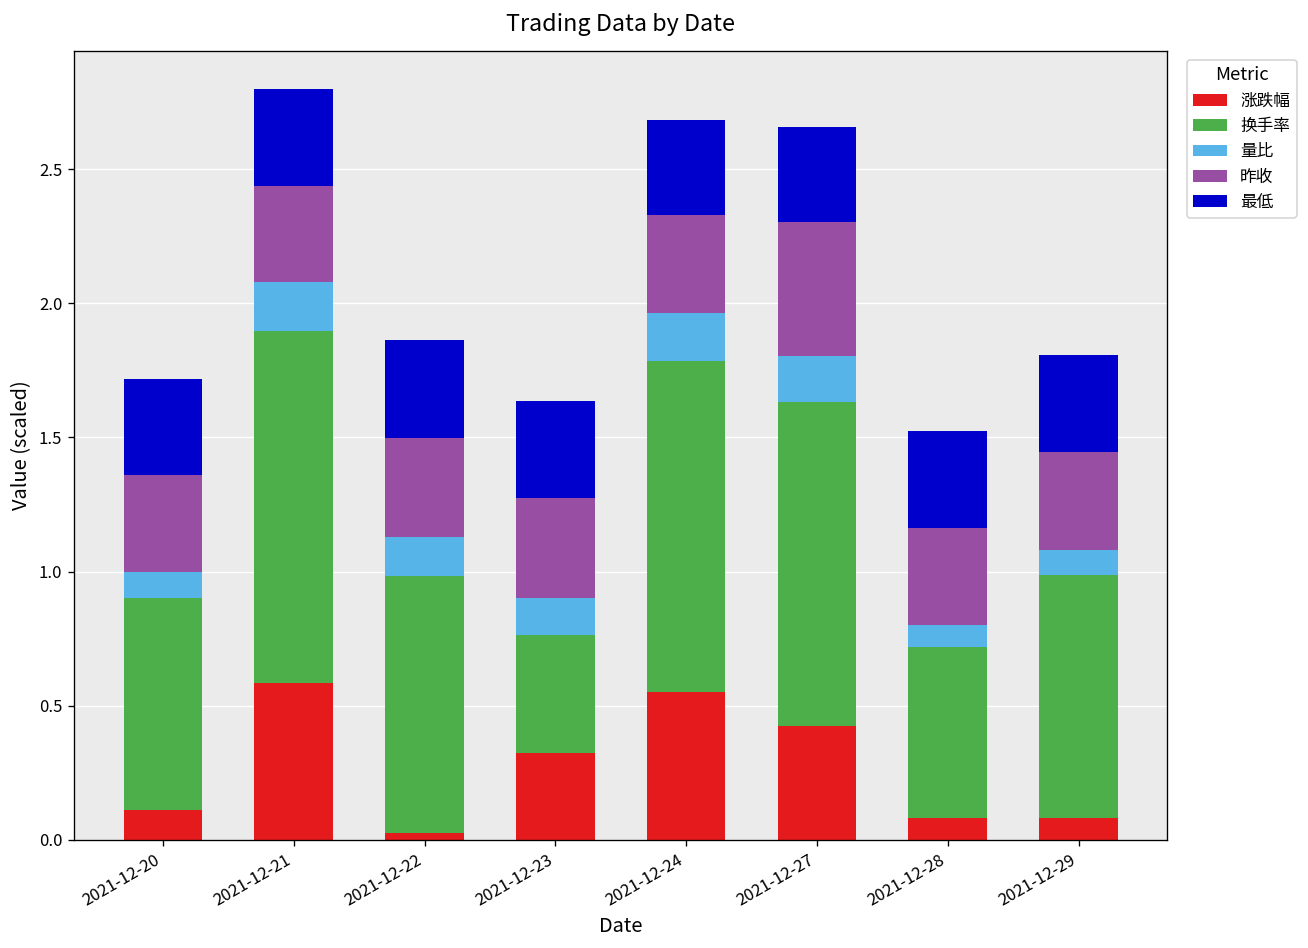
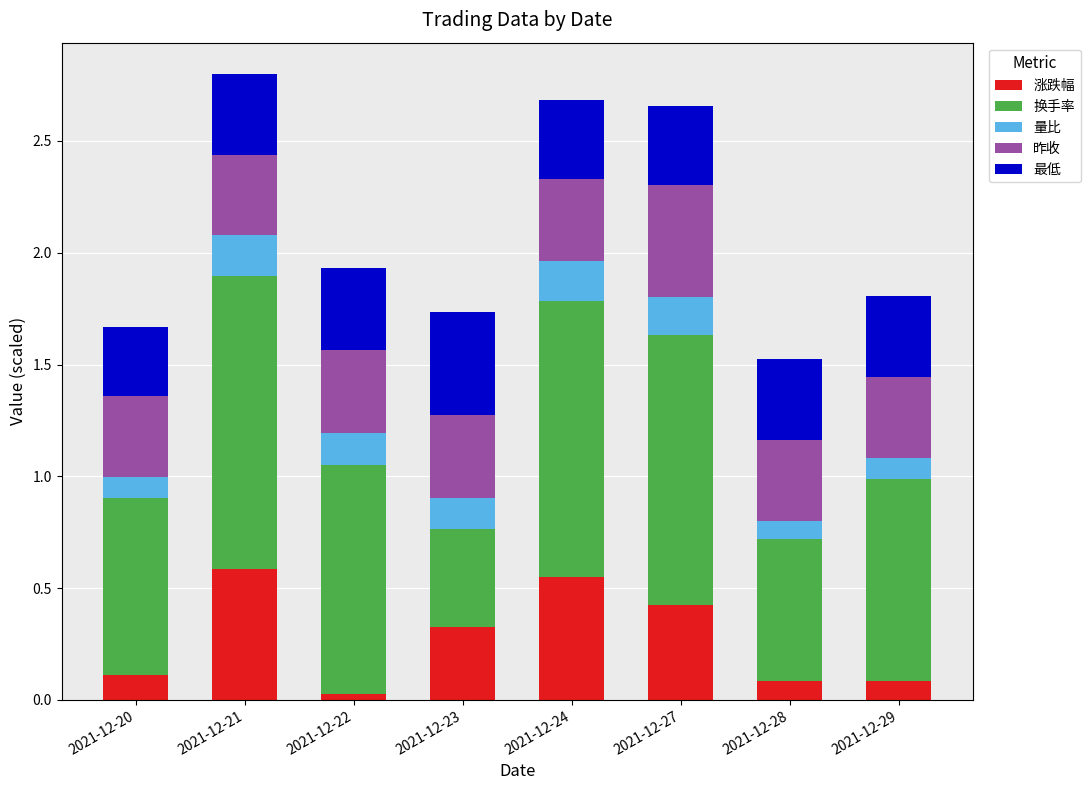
  {
    "涨跌幅": {
      "2021-12-20": 0.11,
      "2021-12-21": 0.58,
      "2021-12-22": 0.03,
      "2021-12-23": 0.32,
      "2021-12-24": 0.55,
      "2021-12-27": 0.42,
      "2021-12-28": 0.08,
      "2021-12-29": 0.08
    },
    "换手率": {
      "2021-12-20": 0.79,
      "2021-12-21": 1.31,
-     "2021-12-22": 0.96,
+     "2021-12-22": 1.02,
      "2021-12-23": 0.44,
      "2021-12-24": 1.24,
      "2021-12-27": 1.21,
      "2021-12-28": 0.64,
      "2021-12-29": 0.90
    },
    "量比": {
      "2021-12-20": 0.09,
      "2021-12-21": 0.18,
      "2021-12-22": 0.14,
      "2021-12-23": 0.14,
      "2021-12-24": 0.18,
      "2021-12-27": 0.17,
      "2021-12-28": 0.08,
      "2021-12-29": 0.10
    },
    "昨收": {
      "2021-12-20": 0.36,
      "2021-12-21": 0.36,
      "2021-12-22": 0.37,
      "2021-12-23": 0.37,
      "2021-12-24": 0.36,
      "2021-12-27": 0.50,
      "2021-12-28": 0.36,
      "2021-12-29": 0.36
    },
    "最低": {
-     "2021-12-20": 0.36,
+     "2021-12-20": 0.31,
      "2021-12-21": 0.36,
      "2021-12-22": 0.37,
-     "2021-12-23": 0.36,
+     "2021-12-23": 0.46,
      "2021-12-24": 0.35,
      "2021-12-27": 0.35,
      "2021-12-28": 0.36,
      "2021-12-29": 0.36
    }
  }
